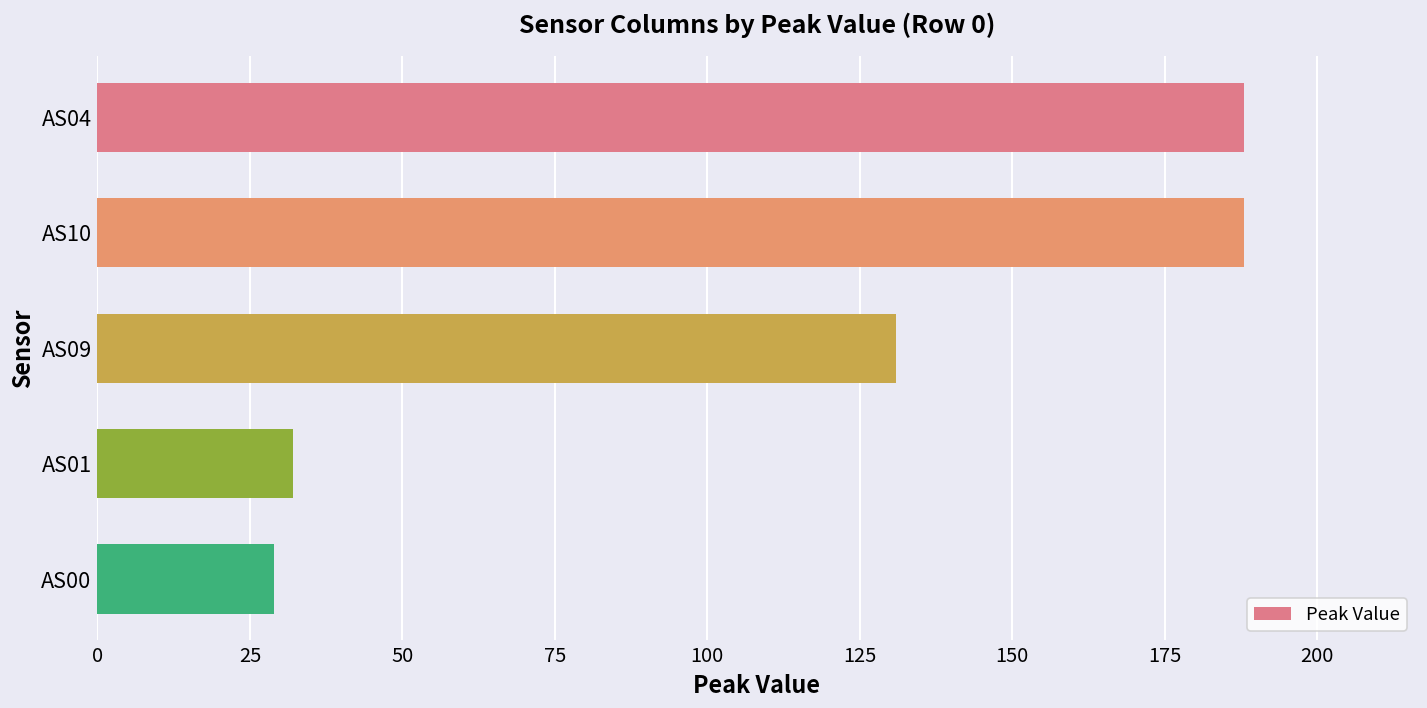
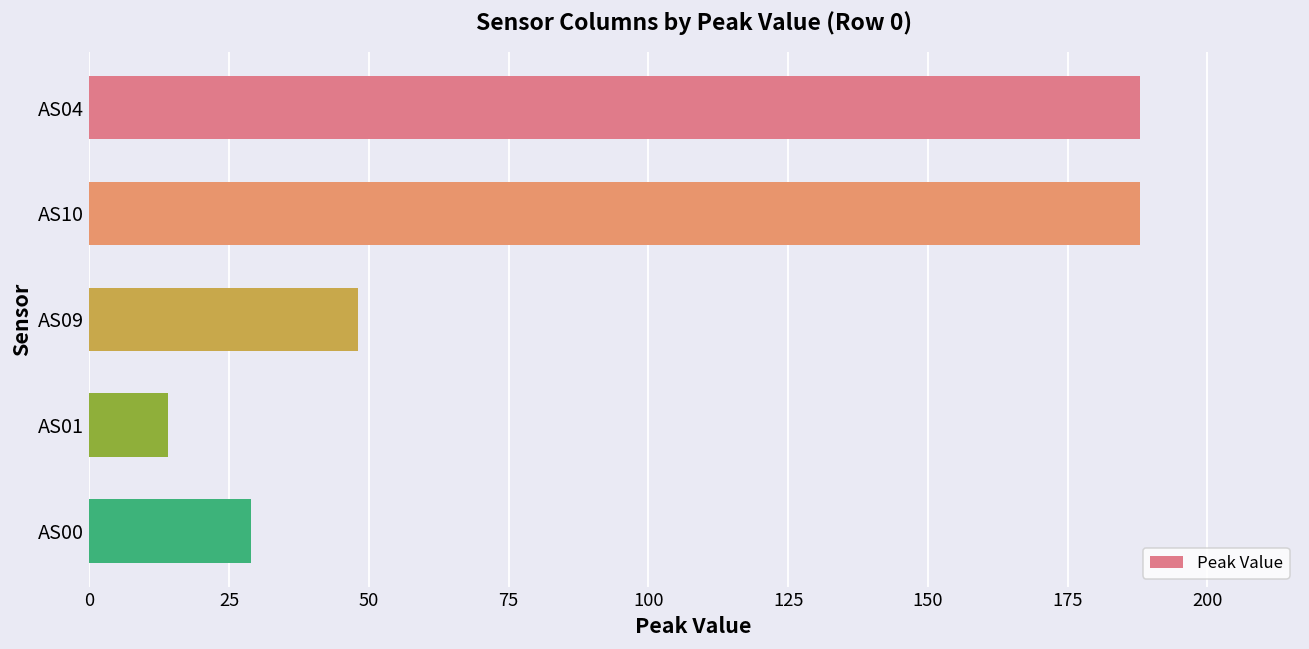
  {
    "AS04": 188,
    "AS10": 188,
-   "AS09": 131,
-   "AS01": 32,
+   "AS09": 48,
+   "AS01": 14,
    "AS00": 29
  }
